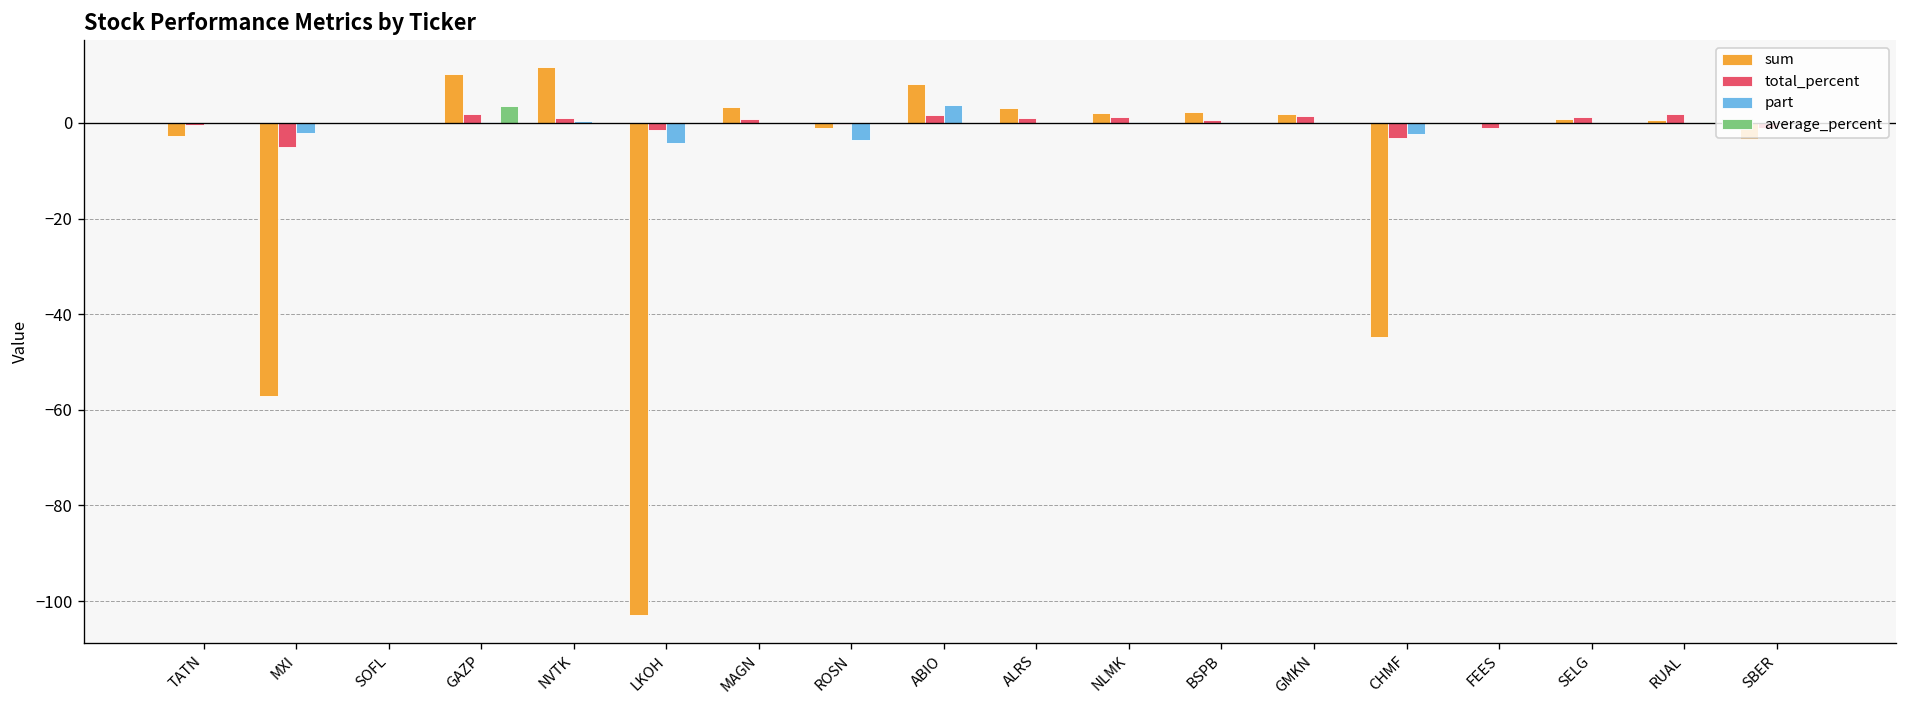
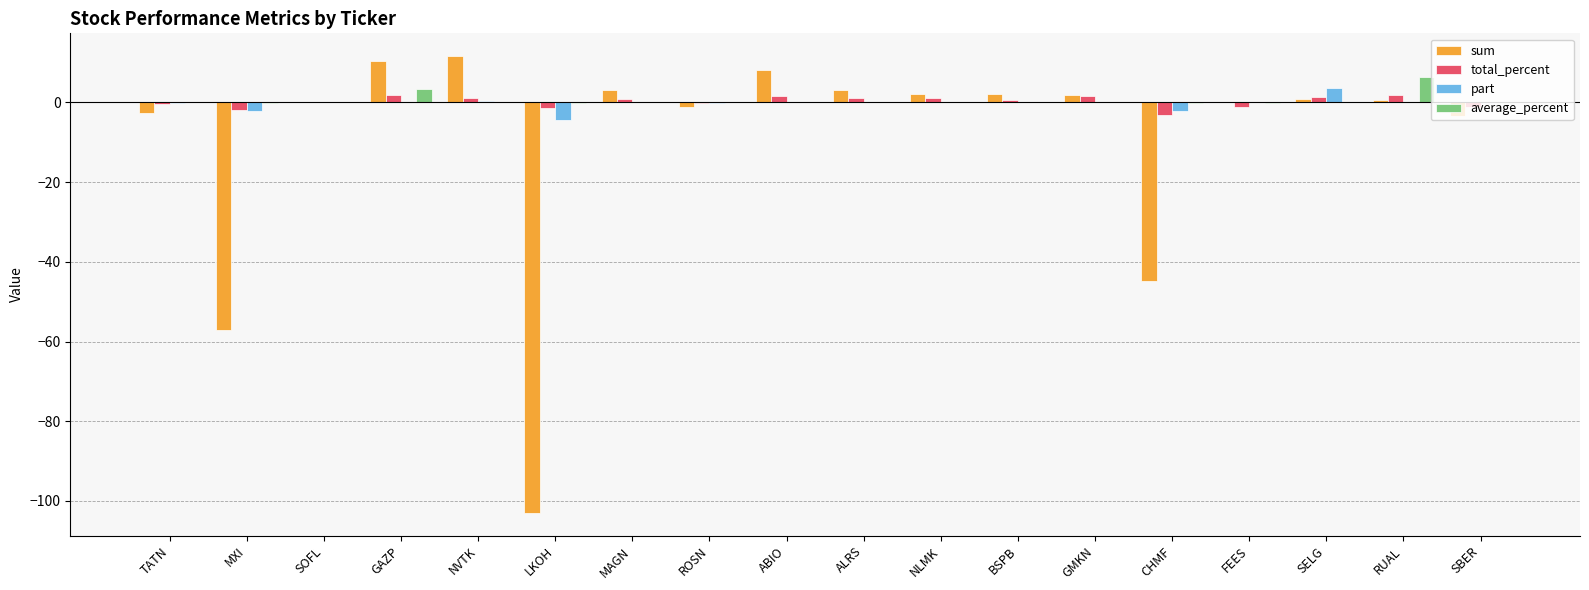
  {
    "sum": {
      "TATN": -3,
      "MXI": -57,
      "GAZP": 10,
      "NVTK": 12,
      "LKOH": -103,
      "MAGN": 3,
      "ROSN": -1,
      "ABIO": 8,
      "ALRS": 3,
      "NLMK": 2,
      "BSPB": 2,
      "GMKN": 2,
      "CHMF": -45,
      "SELG": 1,
      "RUAL": 1
    },
    "total_percent": {
-     "MXI": -5,
+     "MXI": -2,
      "SOFL": 0,
      "GAZP": 2,
      "NVTK": 1,
      "LKOH": -1,
      "MAGN": 1,
      "ABIO": 2,
      "ALRS": 1,
      "NLMK": 1,
      "GMKN": 2,
      "CHMF": -3,
      "FEES": -1,
      "SELG": 1,
      "RUAL": 2
    },
    "part": {
      "MXI": -2,
      "LKOH": -4,
-     "ROSN": -4,
-     "ABIO": 4,
+     "ROSN": 0,
+     "ABIO": 0,
      "CHMF": -2,
-     "SELG": 0
+     "SELG": 4
    },
    "average_percent": {
      "SOFL": 0,
      "GAZP": 3,
-     "RUAL": 0
+     "RUAL": 6
    }
  }
